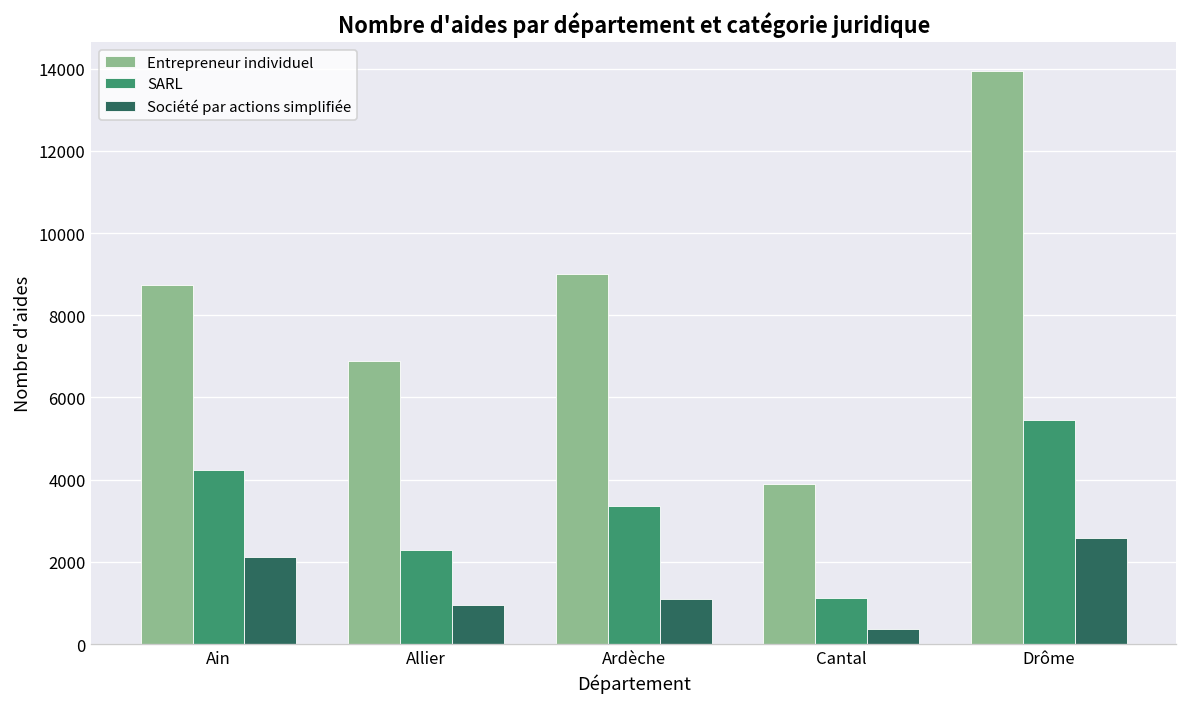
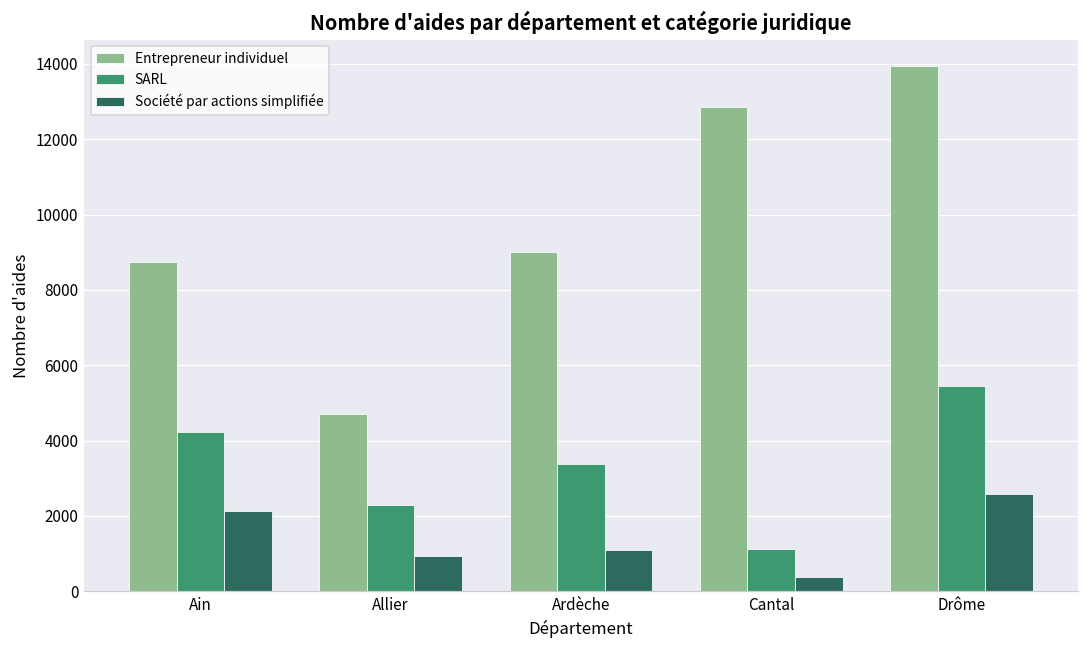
  {
    "Entrepreneur individuel": {
      "Ain": 8700,
-     "Allier": 6900,
+     "Allier": 4700,
      "Ardèche": 9000,
-     "Cantal": 3900,
+     "Cantal": 12900,
      "Drôme": 13900
    }
  }
